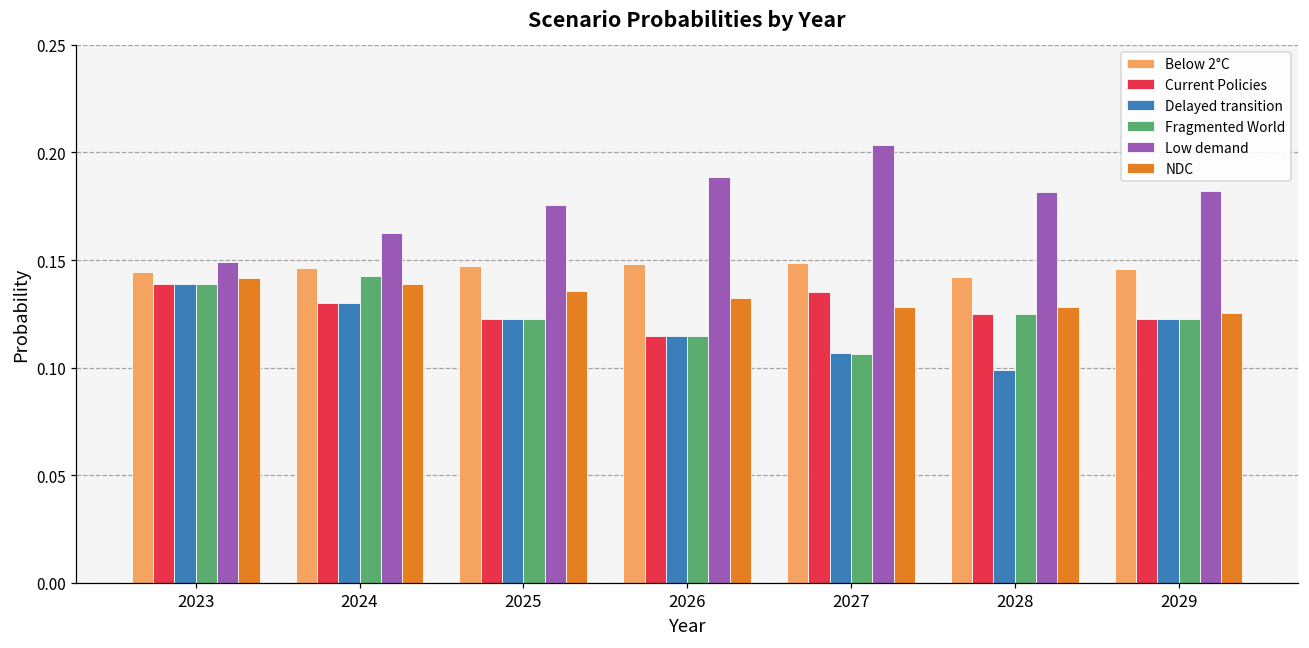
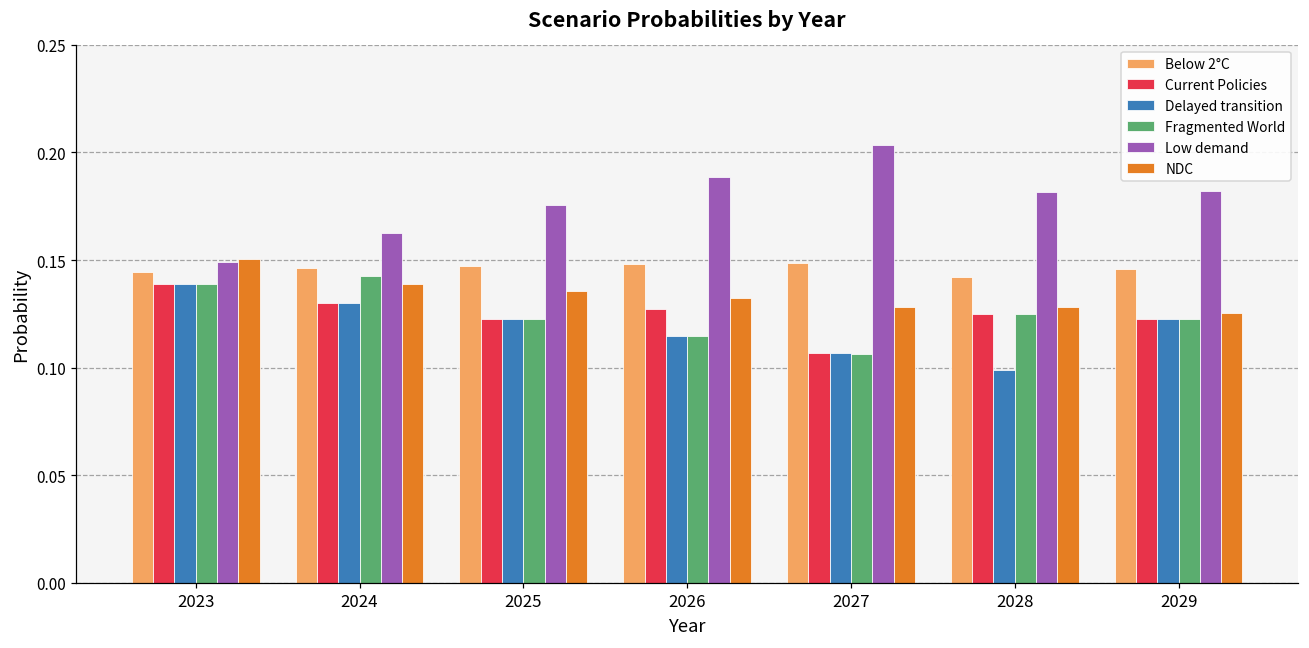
  {
    "Below 2°C": {
      "2023": 0.144,
      "2024": 0.146,
      "2025": 0.147,
      "2026": 0.148,
      "2027": 0.149,
      "2028": 0.142,
      "2029": 0.146
    },
    "Current Policies": {
      "2023": 0.139,
      "2024": 0.130,
      "2025": 0.122,
-     "2026": 0.115,
-     "2027": 0.135,
+     "2026": 0.127,
+     "2027": 0.107,
      "2028": 0.125,
      "2029": 0.122
    },
    "Delayed transition": {
      "2023": 0.139,
      "2024": 0.130,
      "2025": 0.122,
      "2026": 0.115,
      "2027": 0.107,
      "2028": 0.099,
      "2029": 0.122
    },
    "Fragmented World": {
      "2023": 0.139,
      "2024": 0.143,
      "2025": 0.122,
      "2026": 0.115,
      "2027": 0.107,
      "2028": 0.125,
      "2029": 0.122
    },
    "Low demand": {
      "2023": 0.149,
      "2024": 0.163,
      "2025": 0.175,
      "2026": 0.189,
      "2027": 0.203,
      "2028": 0.182,
      "2029": 0.182
    },
    "NDC": {
-     "2023": 0.142,
+     "2023": 0.151,
      "2024": 0.139,
      "2025": 0.136,
      "2026": 0.132,
      "2027": 0.128,
      "2028": 0.128,
      "2029": 0.125
    }
  }
